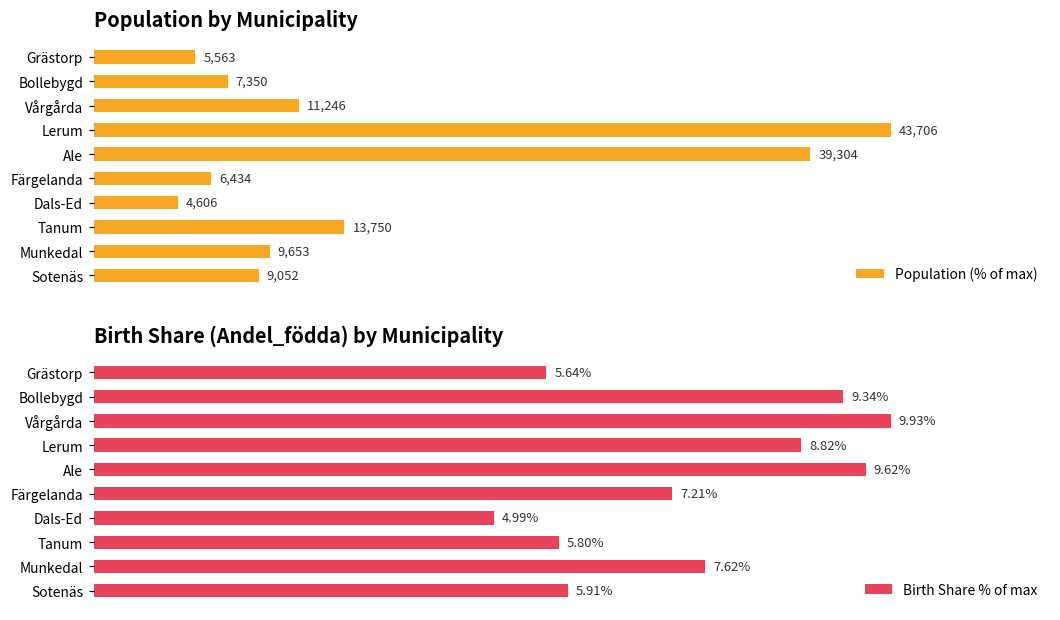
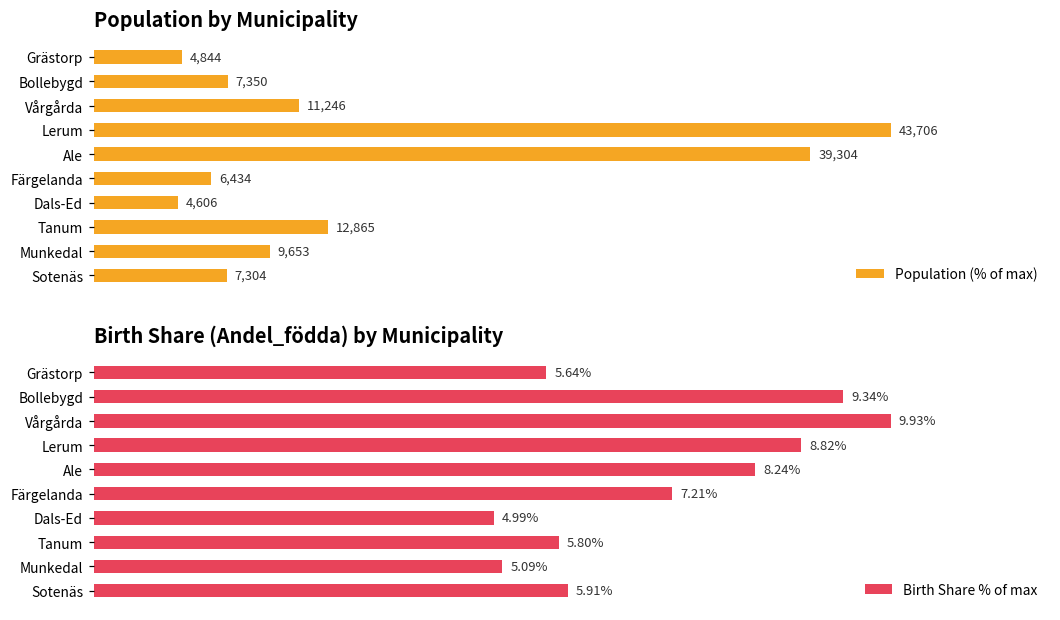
  {
    "Population by Municipality": {
-     "Grästorp": "5,563",
-     "Tanum": "13,750",
-     "Sotenäs": "9,052"
+     "Grästorp": "4,844",
+     "Tanum": "12,865",
+     "Sotenäs": "7,304"
    },
    "Birth Share (Andel_födda) by Municipality": {
-     "Ale": "9.62%",
-     "Munkedal": "7.62%"
+     "Ale": "8.24%",
+     "Munkedal": "5.09%"
    }
  }
